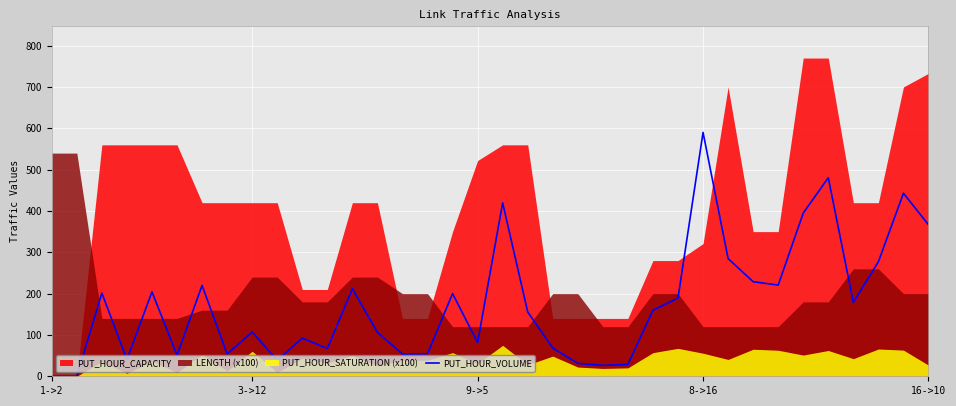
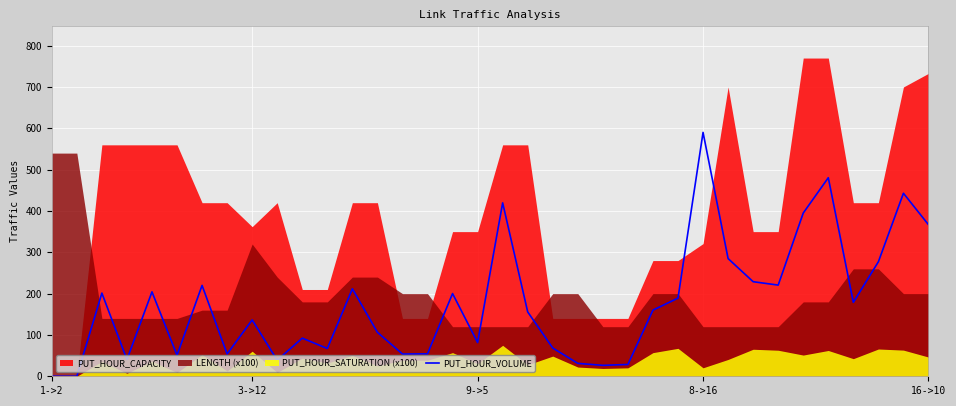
  {
    "PUT_HOUR_VOLUME": {
-     "3->12": 110,
+     "3->12": 140,
      "9->5": 80,
      "8->16": 590,
      "16->10": 370
    },
    "PUT_HOUR_CAPACITY": {
-     "3->12": 420,
-     "9->5": 520,
+     "3->12": 360,
+     "9->5": 350,
      "8->16": 320,
      "16->10": 730
    },
    "LENGTH (x100)": {
      "1->2": 540,
-     "3->12": 240,
+     "3->12": 320,
      "9->5": 120,
      "8->16": 120,
      "16->10": 200
    },
    "PUT_HOUR_SATURATION (x100)": {
      "3->12": 60,
-     "8->16": 60,
-     "16->10": 30
+     "8->16": 20,
+     "16->10": 50
    }
  }
